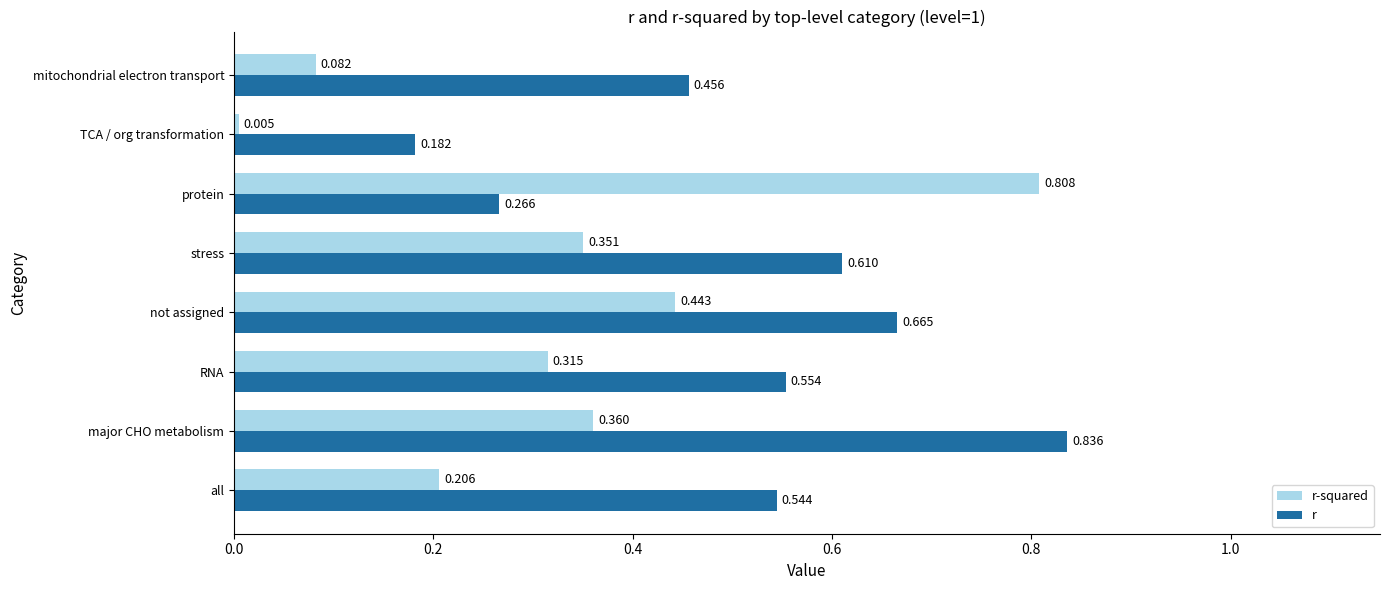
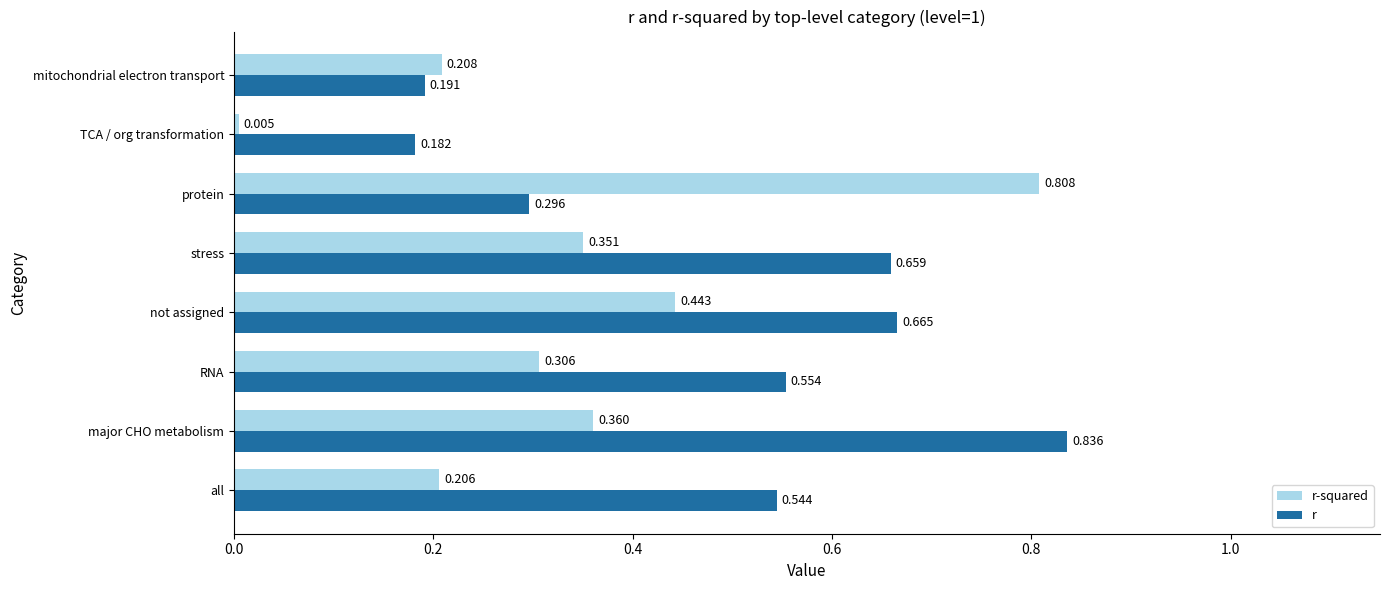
  {
    "r-squared": {
-     "mitochondrial electron transport": 0.082,
+     "mitochondrial electron transport": 0.208,
      "TCA / org transformation": 0.005,
      "protein": 0.808,
      "stress": 0.351,
      "not assigned": 0.443,
-     "RNA": 0.315,
+     "RNA": 0.306,
      "major CHO metabolism": 0.360,
      "all": 0.206
    },
    "r": {
-     "mitochondrial electron transport": 0.456,
+     "mitochondrial electron transport": 0.191,
      "TCA / org transformation": 0.182,
-     "protein": 0.266,
-     "stress": 0.610,
+     "protein": 0.296,
+     "stress": 0.659,
      "not assigned": 0.665,
      "RNA": 0.554,
      "major CHO metabolism": 0.836,
      "all": 0.544
    }
  }
